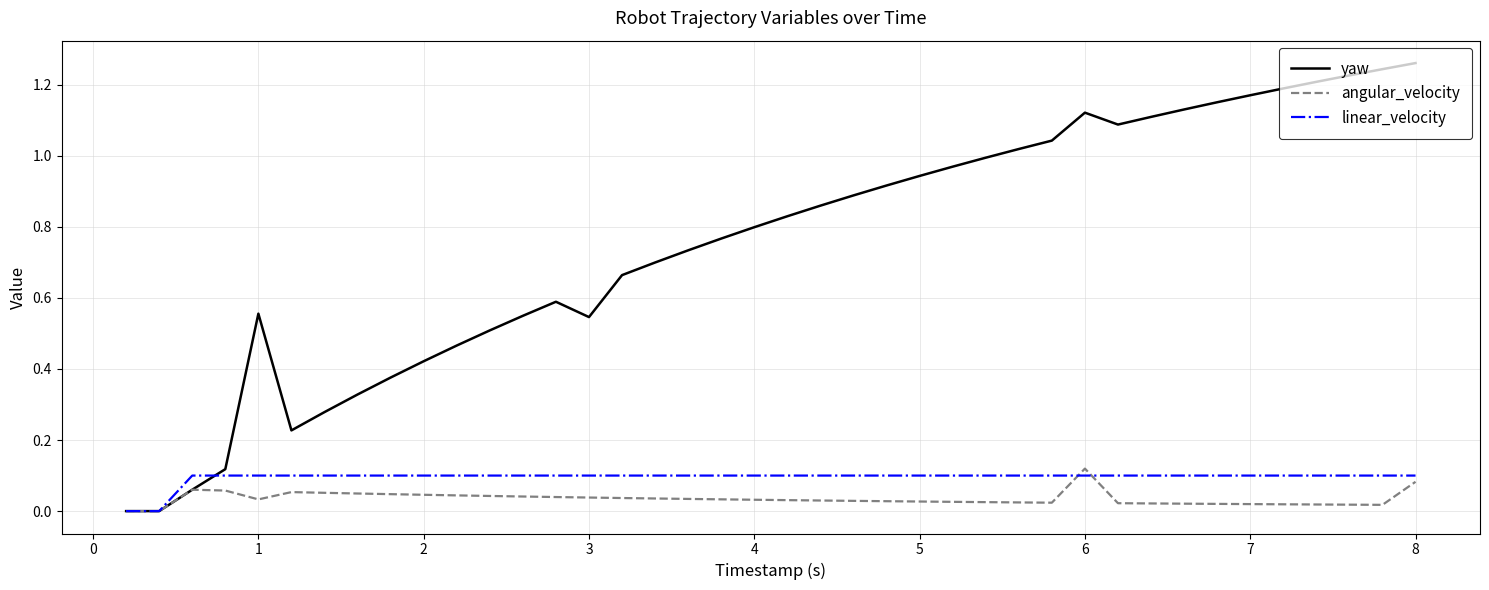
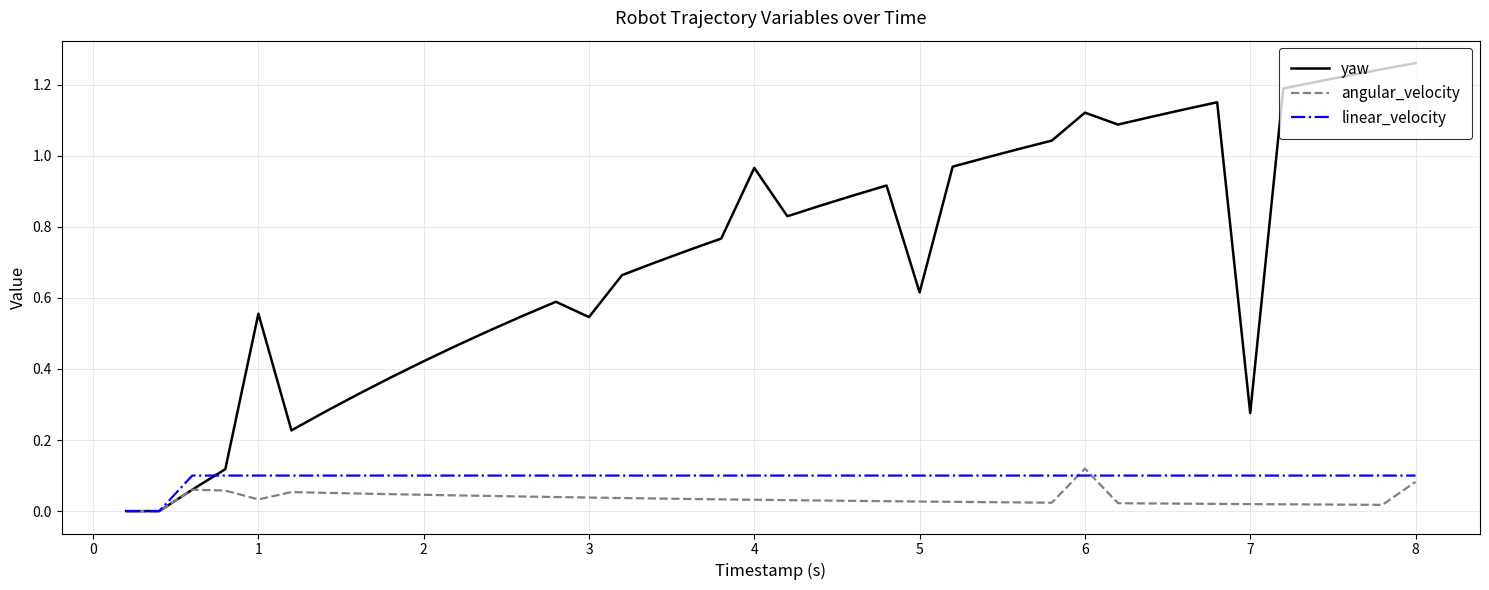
  {
    "yaw": {
      "1": 0.56,
      "2": 0.42,
      "3": 0.55,
-     "4": 0.80,
-     "5": 0.94,
+     "4": 0.97,
+     "5": 0.62,
      "6": 1.12,
-     "7": 1.17
+     "7": 0.28
    },
    "angular_velocity": {
      "1": 0.03,
      "2": 0.05,
      "3": 0.04,
      "4": 0.03,
      "5": 0.03,
      "6": 0.12,
      "7": 0.02,
      "8": 0.08
    },
    "linear_velocity": {
      "1": 0.10,
      "2": 0.10,
      "3": 0.10,
      "4": 0.10,
      "5": 0.10,
      "6": 0.10,
      "7": 0.10,
      "8": 0.10
    }
  }
